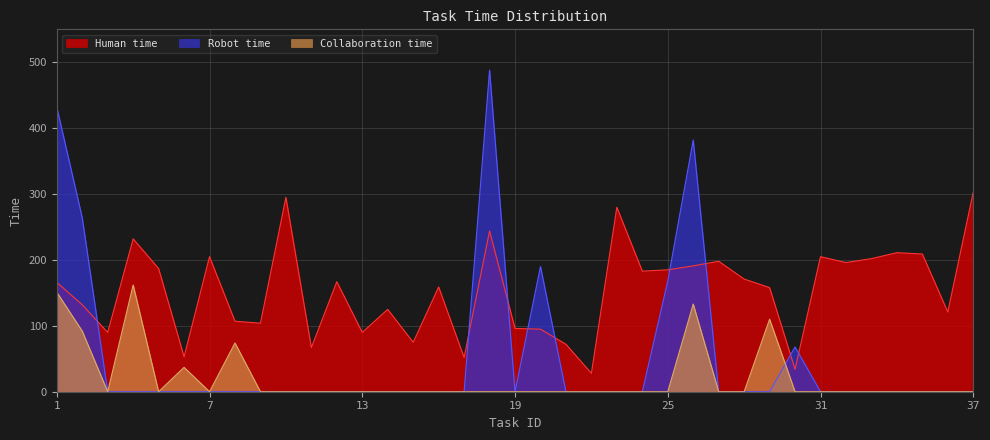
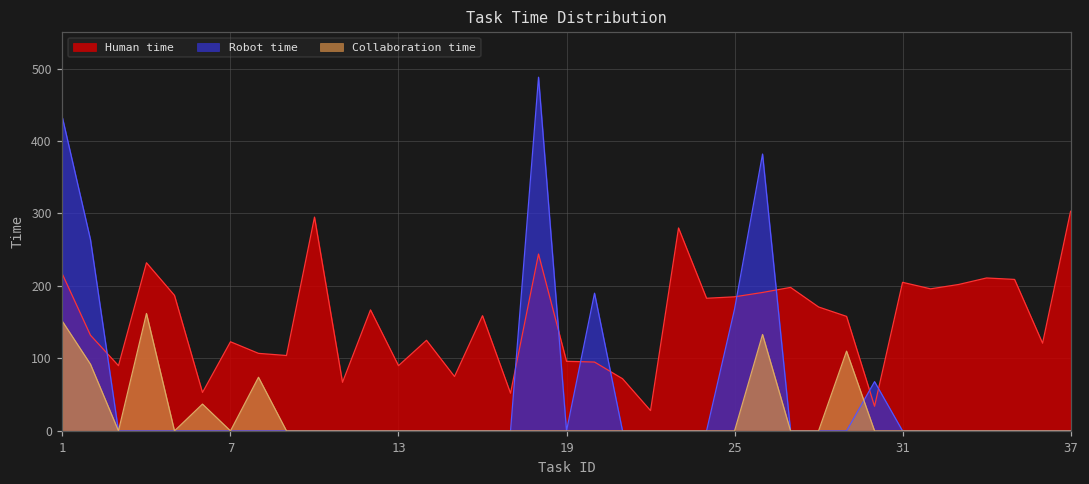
  {
    "Human time": {
-     "1": 170,
-     "7": 210,
+     "1": 220,
+     "7": 120,
      "13": 90,
      "19": 100,
      "25": 190,
      "31": 210,
      "37": 300
    },
    "Robot time": {
      "1": 430,
      "25": 170
    },
    "Collaboration time": {
      "1": 150,
      "25": 0
    }
  }
